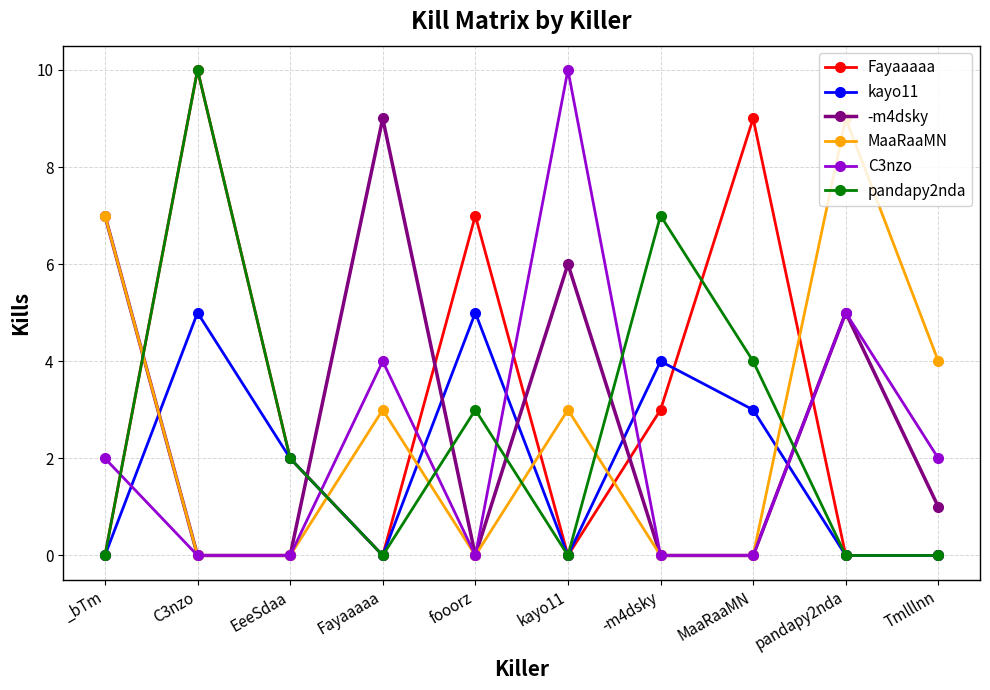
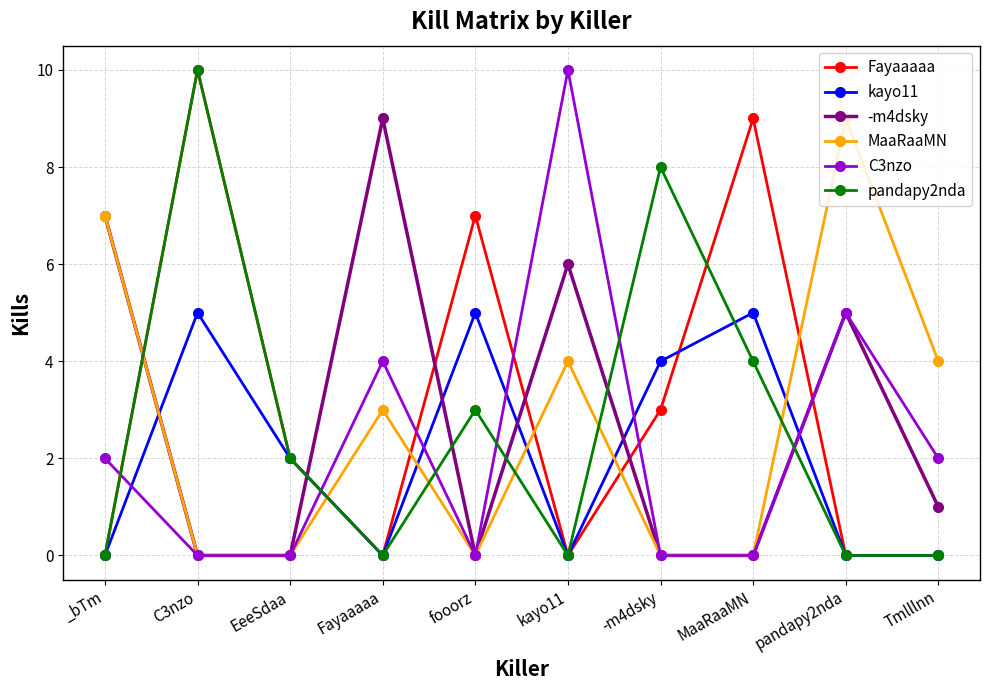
  {
    "Fayaaaaa": {
      "fooorz": 7,
      "-m4dsky": 3,
      "MaaRaaMN": 9
    },
    "kayo11": {
      "C3nzo": 5,
      "fooorz": 5,
      "-m4dsky": 4,
-     "MaaRaaMN": 3
+     "MaaRaaMN": 5
    },
    "-m4dsky": {
      "Fayaaaaa": 9,
      "kayo11": 6,
      "Tmlllnn": 1
    },
    "MaaRaaMN": {
      "Fayaaaaa": 3,
-     "kayo11": 3,
+     "kayo11": 4,
      "Tmlllnn": 4
    },
    "C3nzo": {
      "_bTm": 2,
      "Fayaaaaa": 4,
      "kayo11": 10,
      "Tmlllnn": 2
    },
    "pandapy2nda": {
      "fooorz": 3,
-     "-m4dsky": 7,
+     "-m4dsky": 8,
      "MaaRaaMN": 4
    }
  }
